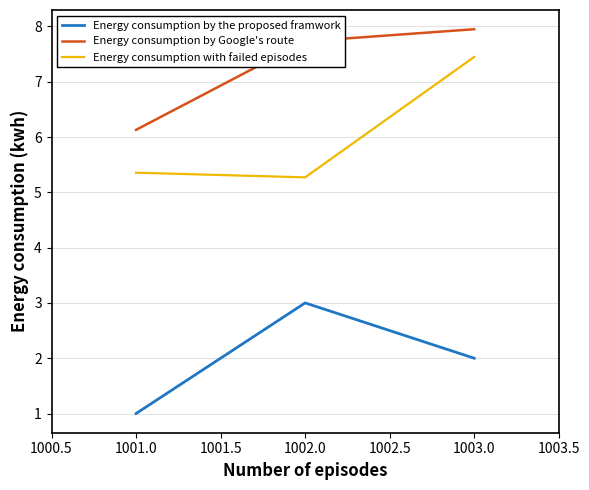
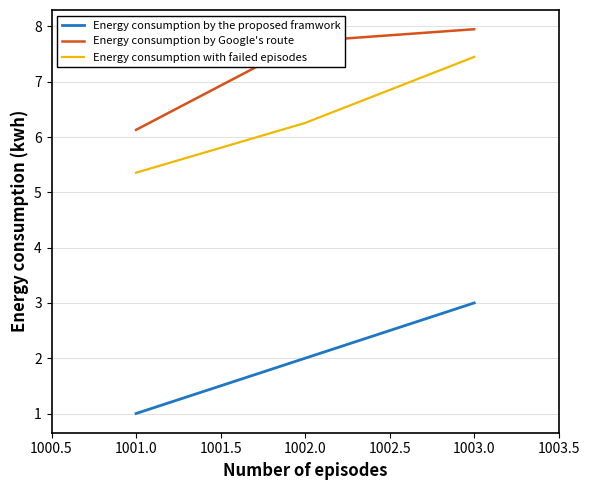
  {
    "Energy consumption by the proposed framwork": {
      "1001.0": 1,
-     "1002.0": 3,
-     "1003.0": 2
+     "1002.0": 2,
+     "1003.0": 3
    },
    "Energy consumption by Google's route": {
      "1001.0": 6.1,
      "1003.0": 8.0
    },
    "Energy consumption with failed episodes": {
      "1001.0": 5.4,
-     "1002.0": 5.3,
+     "1002.0": 6.3,
      "1003.0": 7.4
    }
  }
